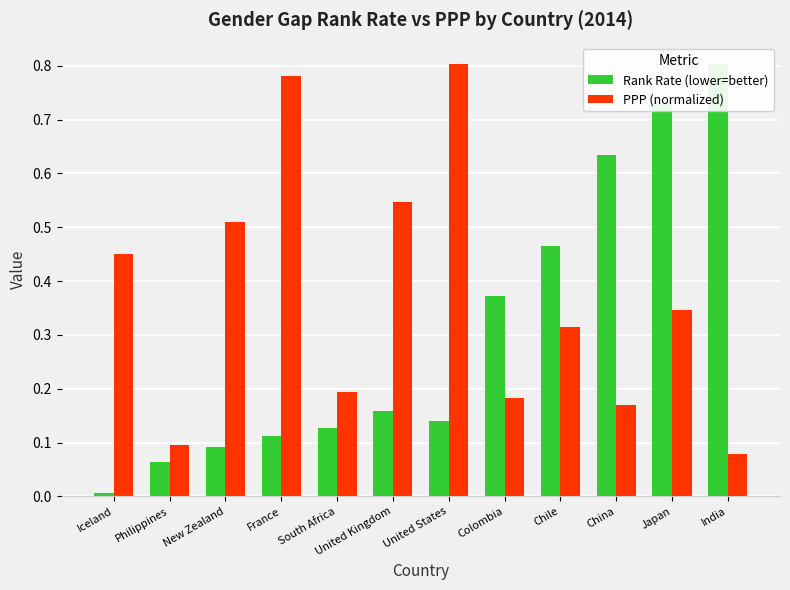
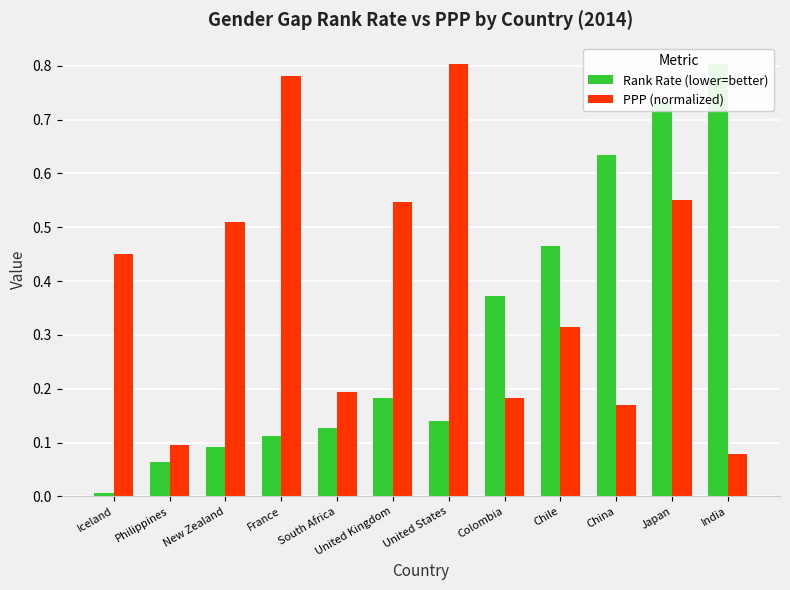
  {
    "Rank Rate (lower=better)": {
      "Iceland": 0.01,
      "Philippines": 0.06,
      "New Zealand": 0.09,
      "France": 0.11,
      "South Africa": 0.13,
-     "United Kingdom": 0.16,
+     "United Kingdom": 0.18,
      "United States": 0.14,
      "Colombia": 0.37,
      "Chile": 0.46,
      "China": 0.63
    },
    "PPP (normalized)": {
      "Iceland": 0.45,
      "Philippines": 0.09,
      "New Zealand": 0.51,
      "France": 0.78,
      "South Africa": 0.19,
      "United Kingdom": 0.55,
      "United States": 0.80,
      "Colombia": 0.18,
      "Chile": 0.31,
      "China": 0.17,
-     "Japan": 0.35,
+     "Japan": 0.55,
      "India": 0.08
    }
  }
